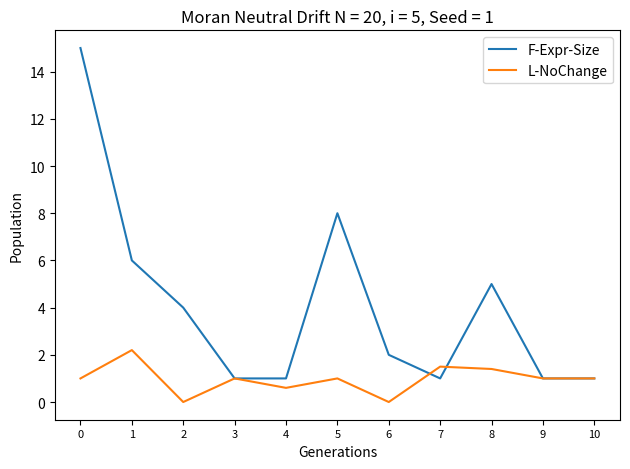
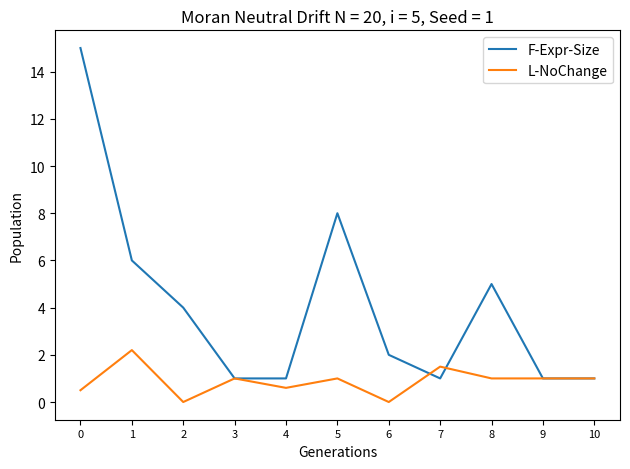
  {
    "F-Expr-Size": {
      "0": 15.0,
      "1": 6.0,
      "2": 4.0,
      "4": 1.0,
      "5": 8.0,
      "6": 2.0,
      "7": 1.0,
      "8": 5.0
    },
    "L-NoChange": {
-     "0": 1.0,
+     "0": 0.5,
      "1": 2.2,
      "2": 0.0,
      "4": 0.6,
      "5": 1.0,
      "6": 0.0,
      "7": 1.5,
-     "8": 1.4
+     "8": 1.0
    }
  }
